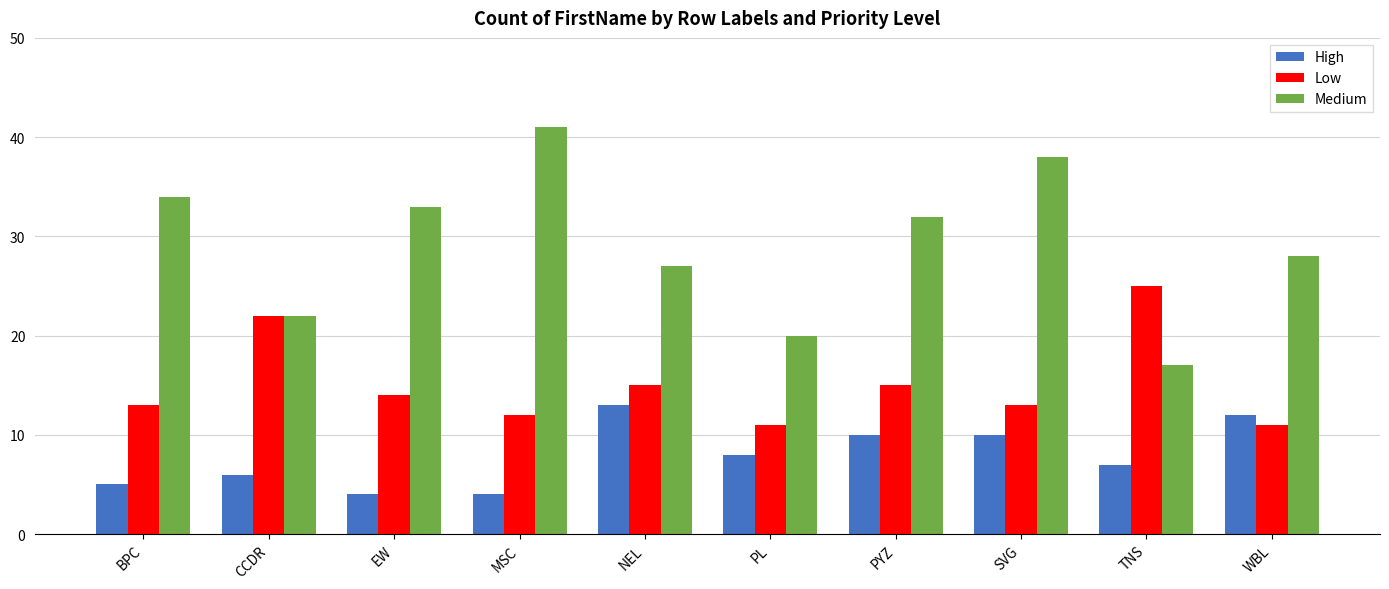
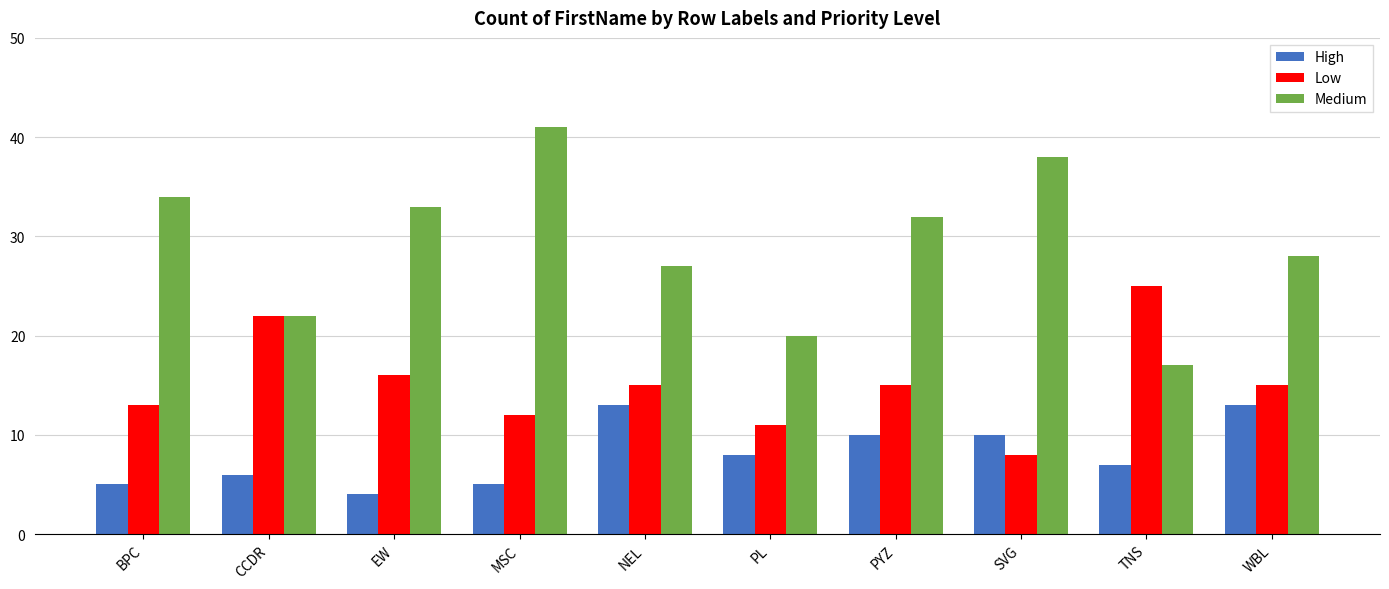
  {
    "High": {
      "BPC": 5,
      "CCDR": 6,
      "EW": 4,
-     "MSC": 4,
+     "MSC": 5,
      "NEL": 13,
      "PL": 8,
      "PYZ": 10,
      "SVG": 10,
      "TNS": 7,
-     "WBL": 12
+     "WBL": 13
    },
    "Low": {
      "BPC": 13,
      "CCDR": 22,
-     "EW": 14,
+     "EW": 16,
      "MSC": 12,
      "NEL": 15,
      "PL": 11,
      "PYZ": 15,
-     "SVG": 13,
+     "SVG": 8,
      "TNS": 25,
-     "WBL": 11
+     "WBL": 15
    },
    "Medium": {
      "BPC": 34,
      "CCDR": 22,
      "EW": 33,
      "MSC": 41,
      "NEL": 27,
      "PL": 20,
      "PYZ": 32,
      "SVG": 38,
      "TNS": 17,
      "WBL": 28
    }
  }
